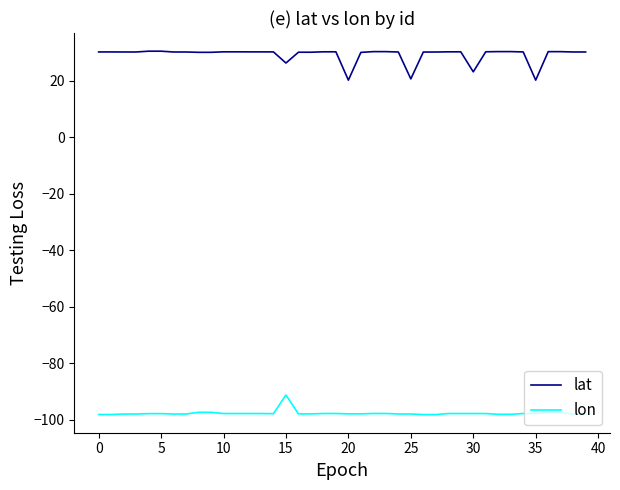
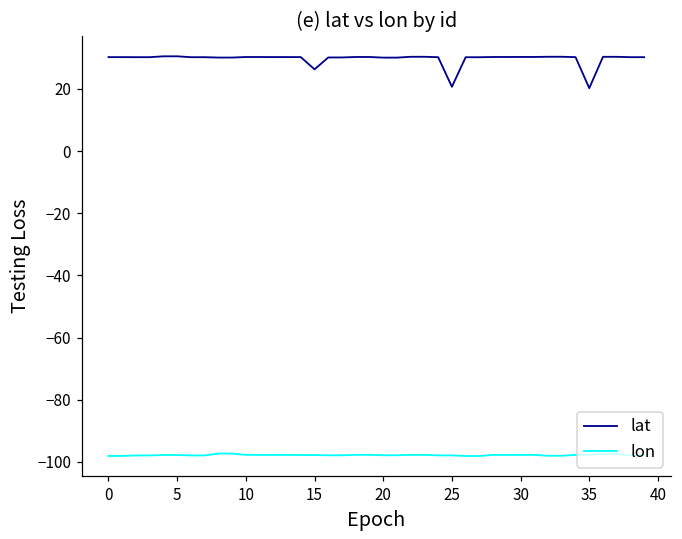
  {
    "lat": {
      "0": 30,
      "5": 31,
      "10": 30,
      "15": 26,
-     "20": 20,
+     "20": 30,
      "25": 21,
-     "30": 23,
+     "30": 30,
      "35": 20
    },
    "lon": {
      "0": -98,
      "5": -98,
      "10": -98,
-     "15": -91,
+     "15": -98,
      "20": -98,
      "25": -98,
      "30": -98
    }
  }
